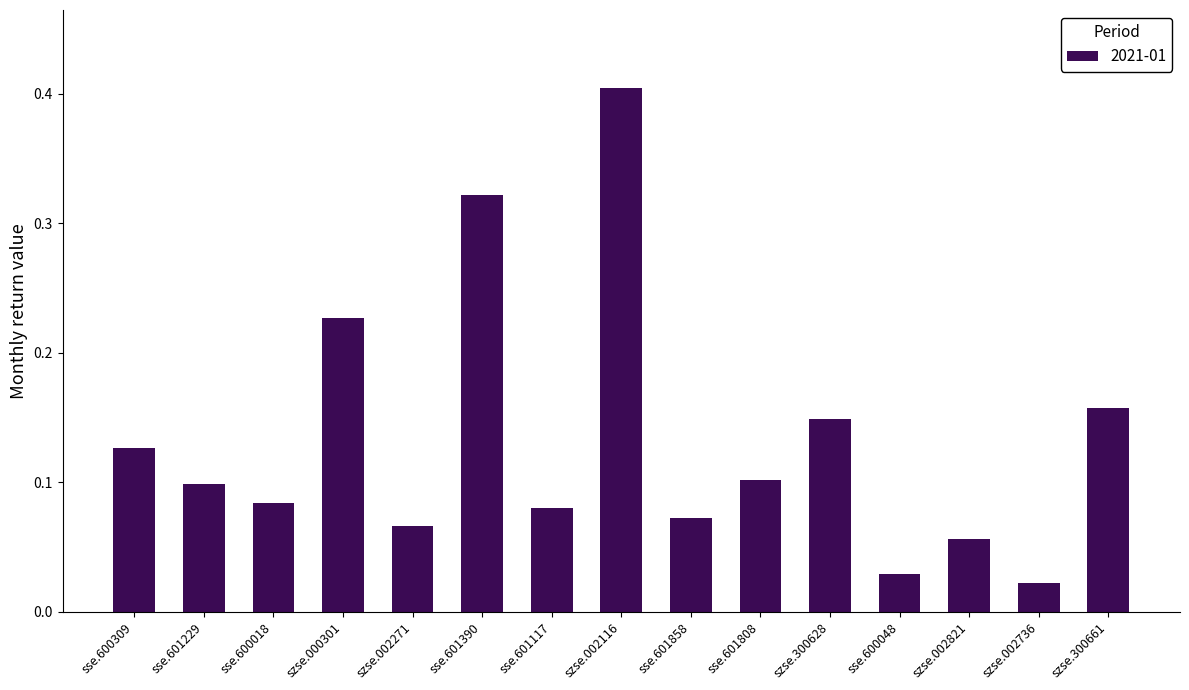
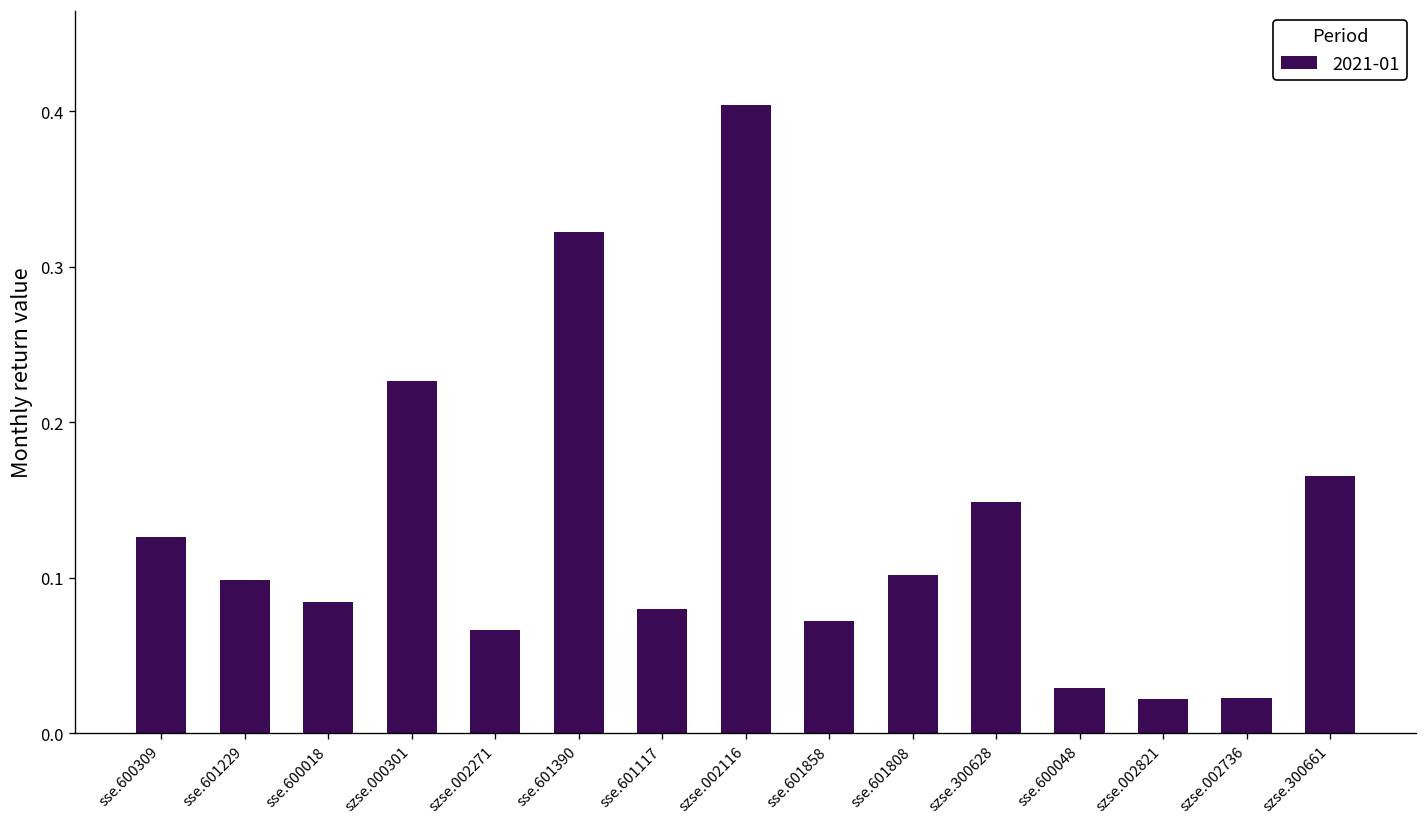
  {
    "sse.600309": 0.126,
    "sse.601229": 0.099,
    "sse.600018": 0.084,
    "szse.000301": 0.227,
    "szse.002271": 0.066,
    "sse.601390": 0.322,
    "sse.601117": 0.080,
    "szse.002116": 0.404,
    "sse.601858": 0.072,
    "sse.601808": 0.102,
    "szse.300628": 0.149,
    "sse.600048": 0.029,
-   "szse.002821": 0.056,
+   "szse.002821": 0.022,
    "szse.002736": 0.022,
-   "szse.300661": 0.157
+   "szse.300661": 0.166
  }
